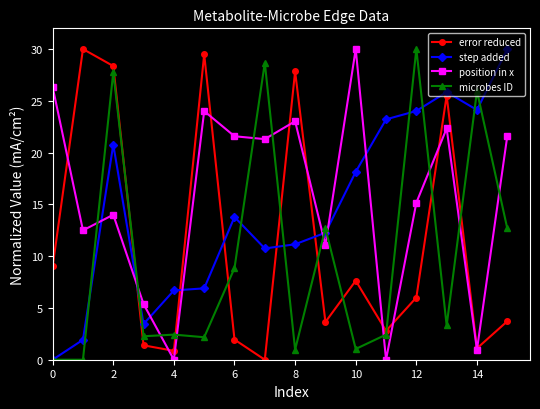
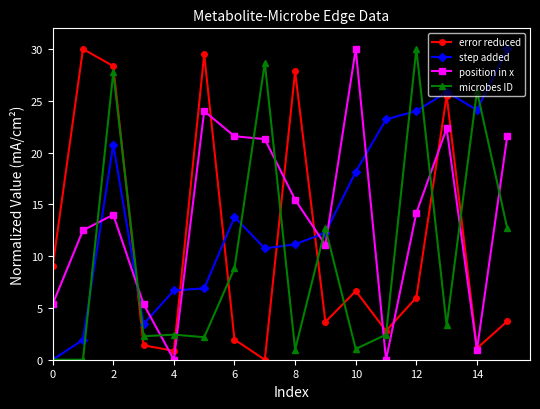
  {
    "error reduced": {
      "0": 9.0,
      "2": 28.4,
      "4": 0.9,
      "6": 1.9,
      "8": 27.8,
-     "10": 7.6,
+     "10": 6.6,
      "12": 6.0
    },
    "step added": {
      "2": 20.8,
      "4": 6.7,
      "6": 13.8,
      "8": 11.1,
      "10": 18.1,
      "12": 24.0,
      "14": 24.1
    },
    "position in x": {
-     "0": 26.3,
+     "0": 5.4,
      "2": 14.0,
      "4": 0.0,
      "6": 21.6,
-     "8": 23.0,
+     "8": 15.5,
      "10": 30.0,
-     "12": 15.2
+     "12": 14.2
    },
    "microbes ID": {
      "2": 27.8,
      "4": 2.4,
      "6": 8.8,
      "8": 1.0,
      "10": 1.0,
      "12": 30.0
    }
  }
